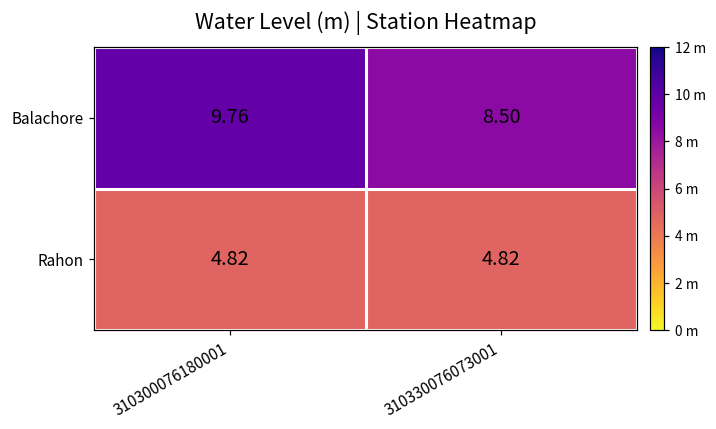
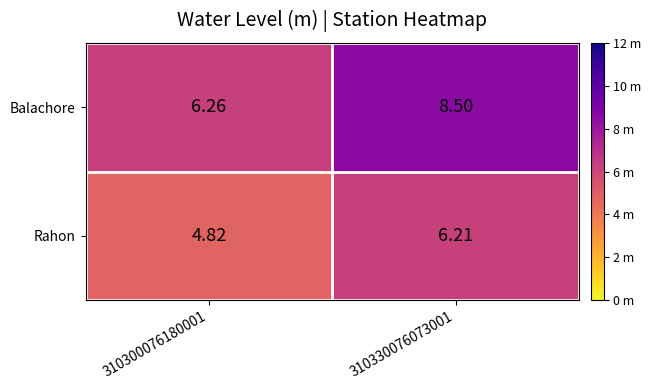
  {
    "Balachore": {
-     "310300076180001": 9.76,
+     "310300076180001": 6.26,
      "310330076073001": 8.50
    },
    "Rahon": {
      "310300076180001": 4.82,
-     "310330076073001": 4.82
+     "310330076073001": 6.21
    }
  }
